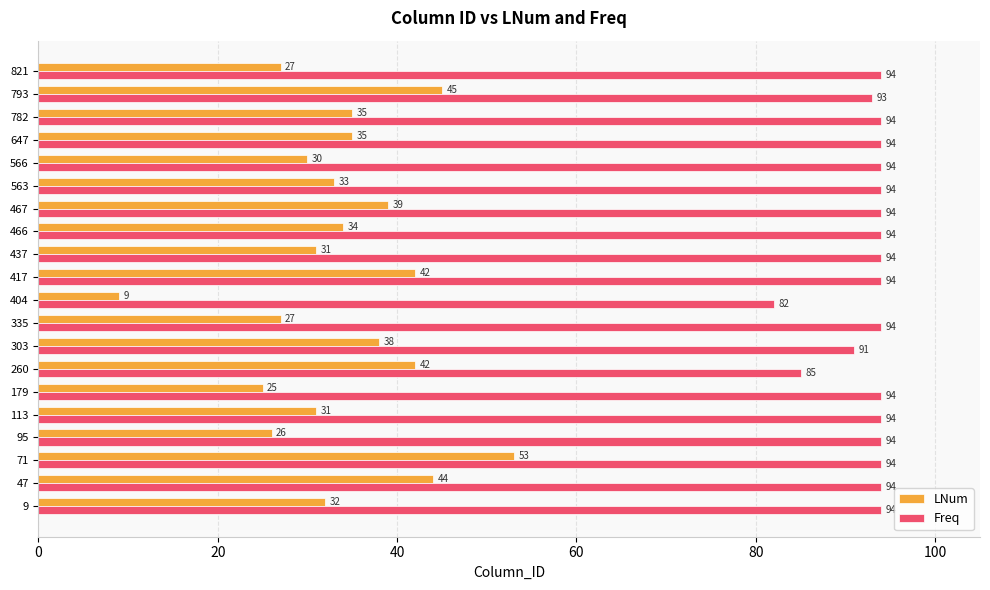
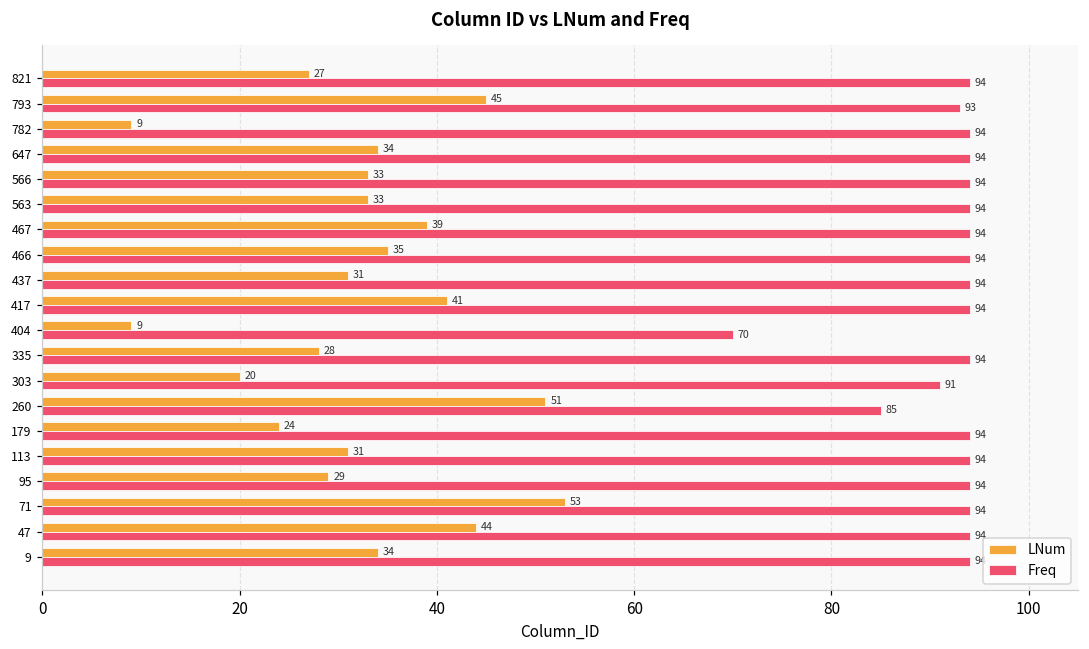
  {
    "LNum": {
      "821": 27,
      "793": 45,
-     "782": 35,
-     "647": 35,
-     "566": 30,
+     "782": 9,
+     "647": 34,
+     "566": 33,
      "563": 33,
      "467": 39,
-     "466": 34,
+     "466": 35,
      "437": 31,
-     "417": 42,
+     "417": 41,
      "404": 9,
-     "335": 27,
-     "303": 38,
-     "260": 42,
-     "179": 25,
+     "335": 28,
+     "303": 20,
+     "260": 51,
+     "179": 24,
      "113": 31,
-     "95": 26,
+     "95": 29,
      "71": 53,
      "47": 44,
-     "9": 32
+     "9": 34
    },
    "Freq": {
      "821": 94,
      "793": 93,
      "782": 94,
      "647": 94,
      "566": 94,
      "563": 94,
      "467": 94,
      "466": 94,
      "437": 94,
      "417": 94,
-     "404": 82,
+     "404": 70,
      "335": 94,
      "303": 91,
      "260": 85,
      "179": 94,
      "113": 94,
      "95": 94,
      "71": 94
    }
  }
